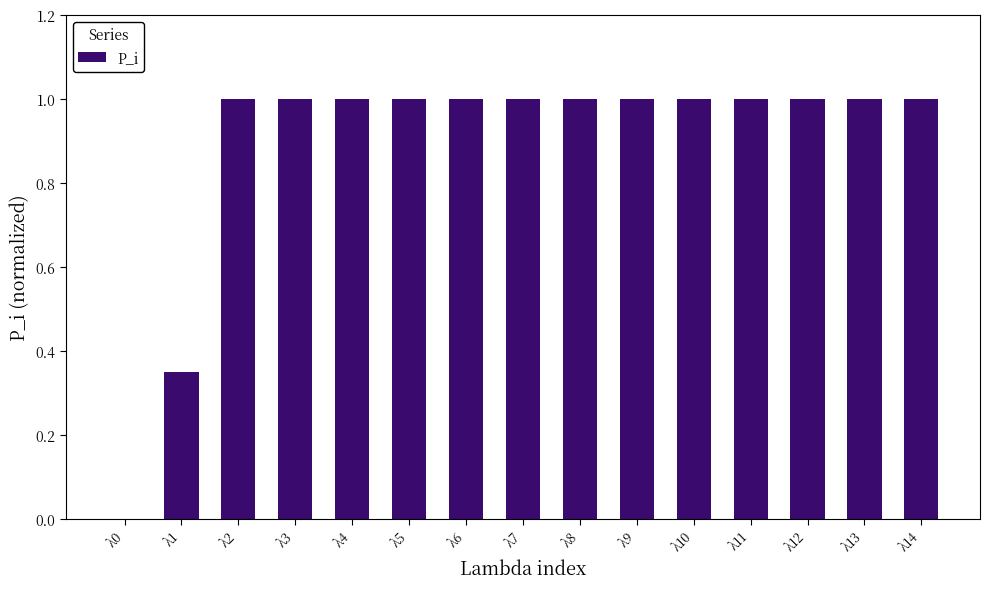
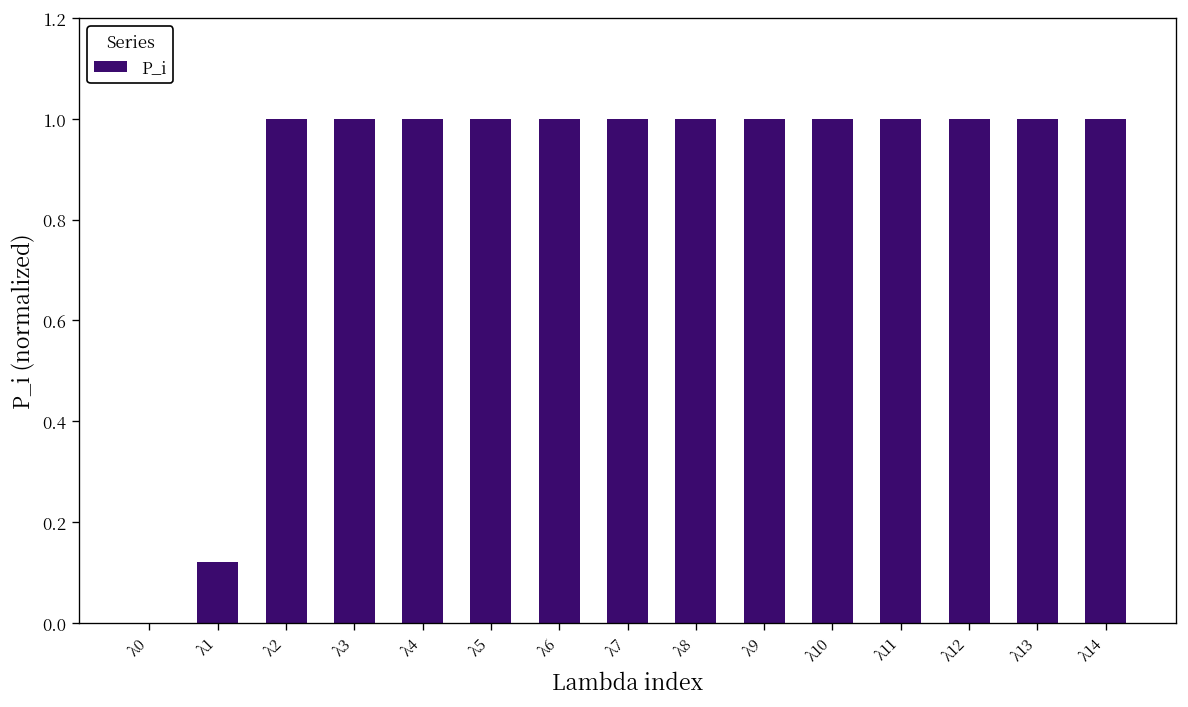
  {
    "λ0": 0.00,
-   "λ1": 0.35,
+   "λ1": 0.12,
    "λ2": 1.00,
    "λ3": 1.00,
    "λ4": 1.00,
    "λ5": 1.00,
    "λ6": 1.00,
    "λ7": 1.00,
    "λ8": 1.00,
    "λ9": 1.00,
    "λ10": 1.00,
    "λ11": 1.00,
    "λ12": 1.00,
    "λ13": 1.00,
    "λ14": 1.00
  }
